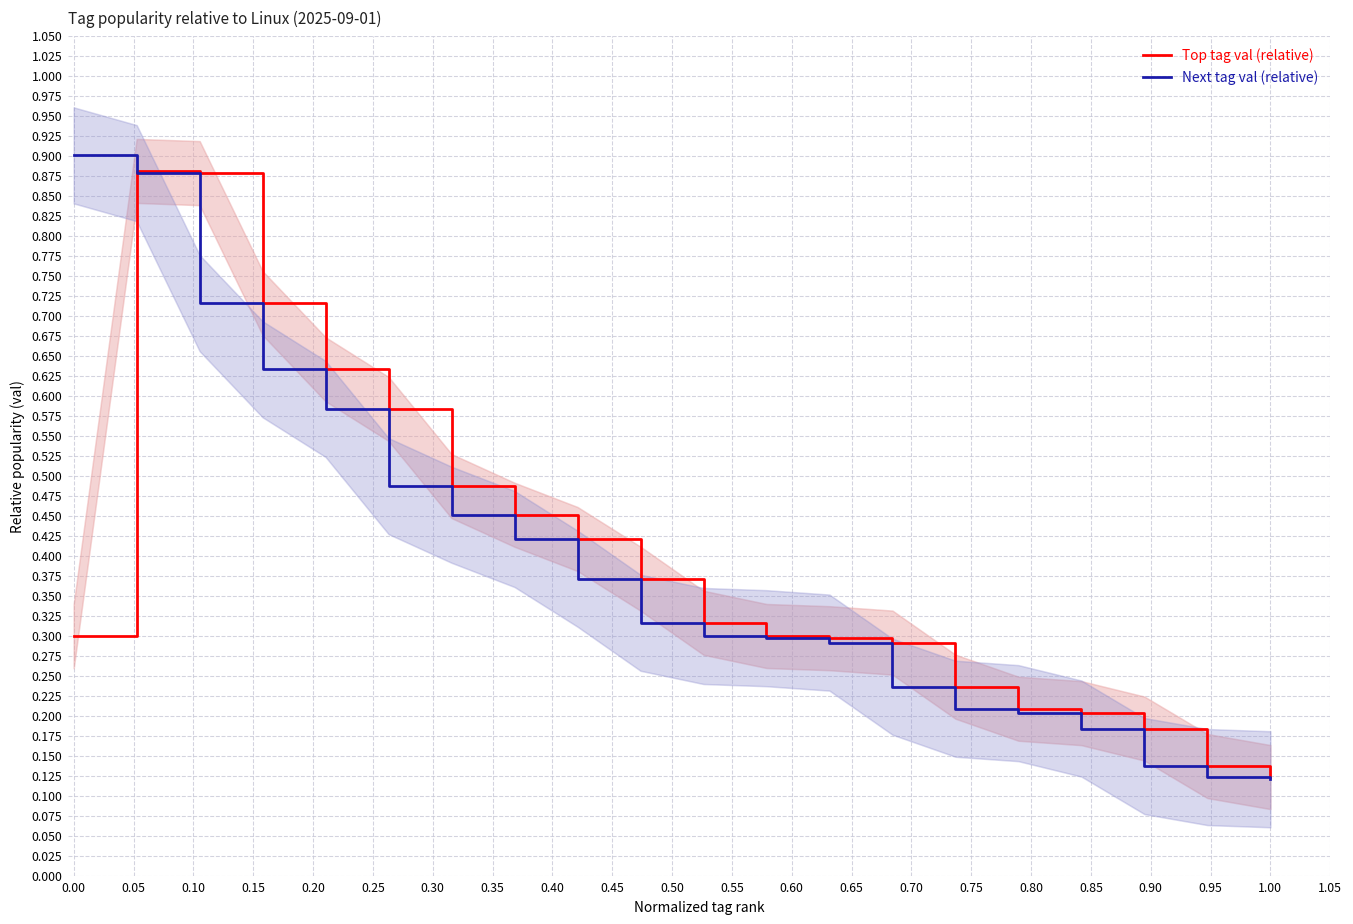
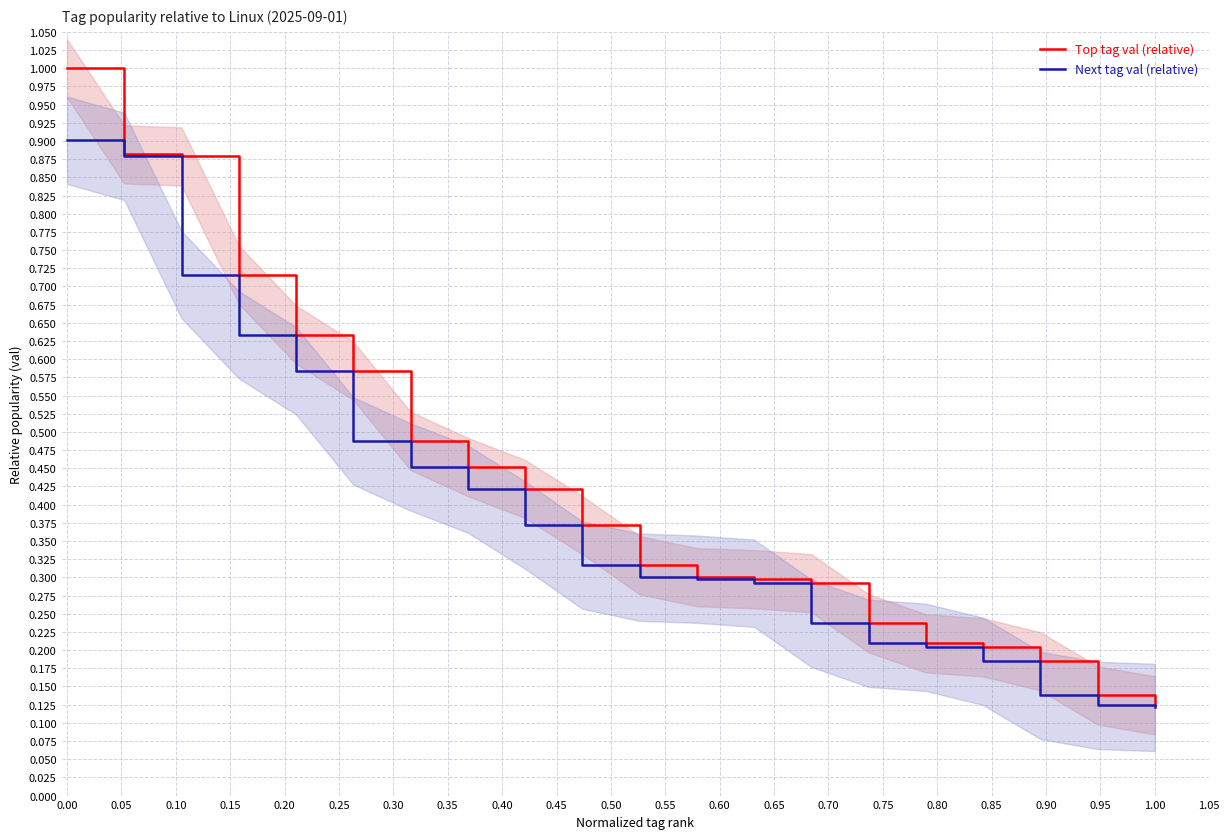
  {
    "Top tag val (relative)": {
-     "0.00": 0.3
+     "0.00": 1.0
    },
    "Next tag val (relative)": {
      "0.00": 0.9
    }
  }
